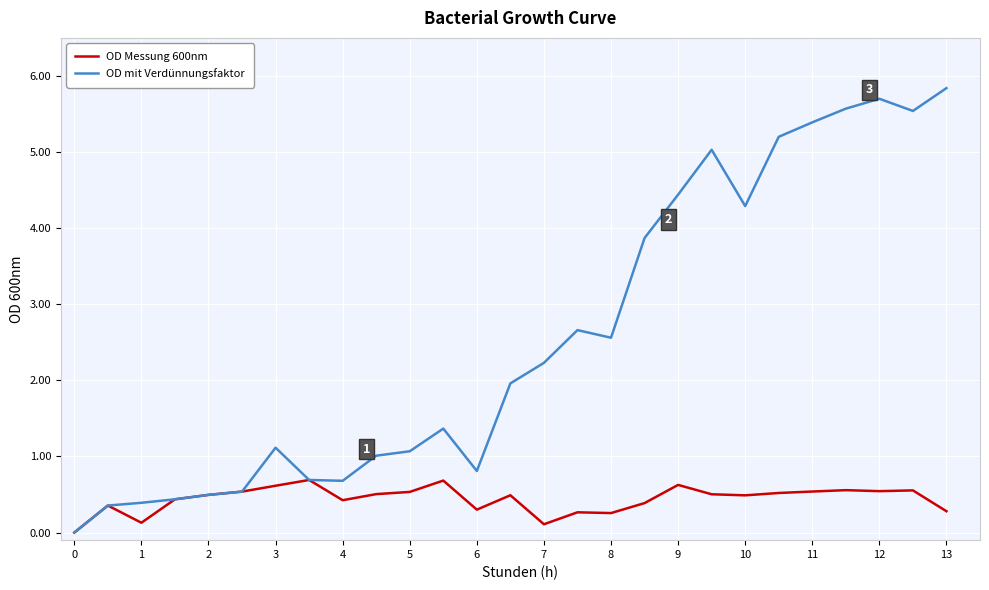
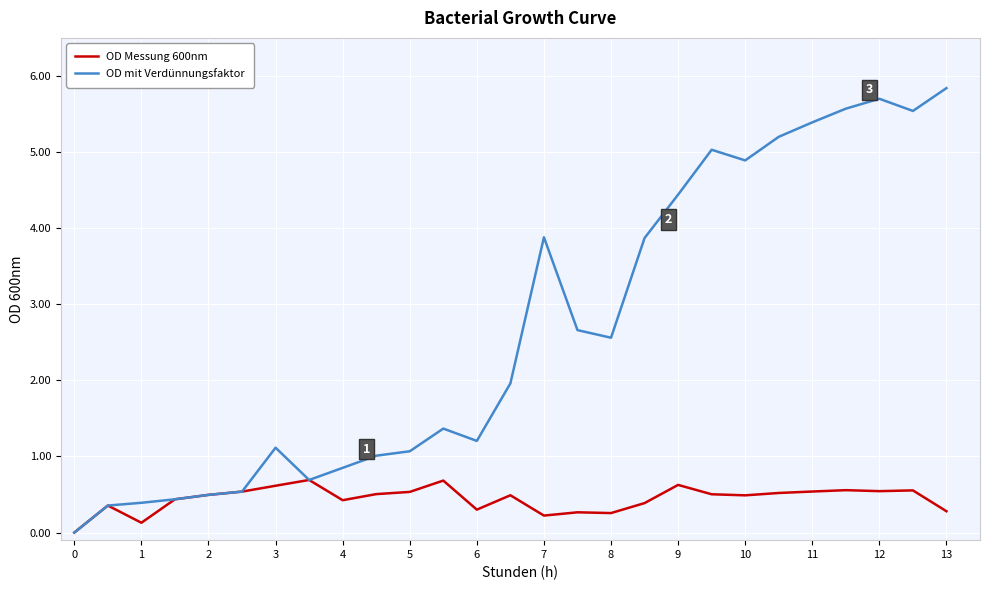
  {
    "OD Messung 600nm": {
      "1": 0.1,
      "3": 0.6,
      "4": 0.4,
      "5": 0.5,
      "6": 0.3,
-     "7": 0.1,
+     "7": 0.2,
      "8": 0.3,
      "9": 0.6,
      "10": 0.5,
      "11": 0.5,
      "12": 0.5,
      "13": 0.3
    },
    "OD mit Verdünnungsfaktor": {
      "1": 0.4,
      "3": 1.1,
-     "4": 0.7,
+     "4": 0.9,
      "5": 1.1,
-     "6": 0.8,
-     "7": 2.2,
+     "6": 1.2,
+     "7": 3.9,
      "8": 2.6,
-     "10": 4.3,
+     "10": 4.9,
      "11": 5.4,
      "13": 5.8
    }
  }
